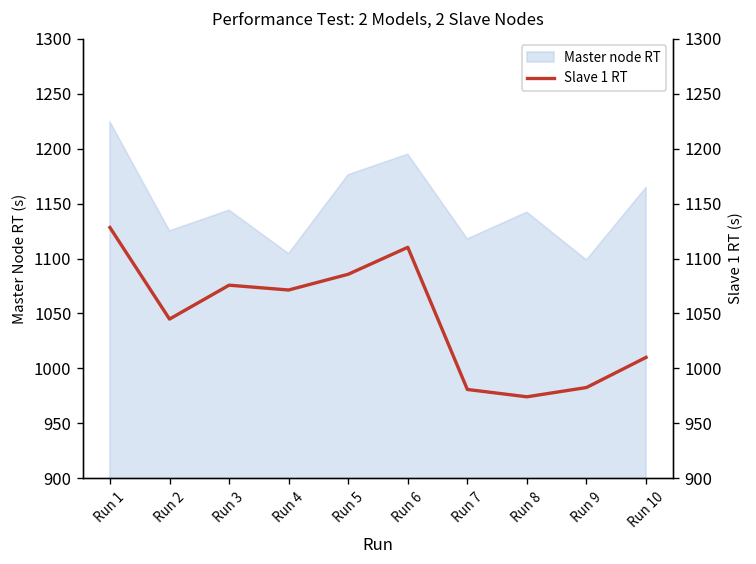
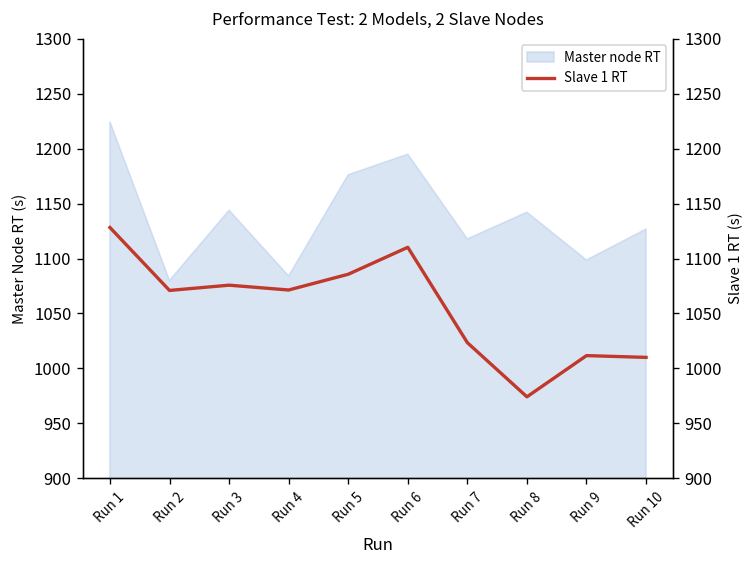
  {
    "Master node RT": {
      "Run 1": 1220,
-     "Run 2": 1130,
+     "Run 2": 1080,
      "Run 3": 1140,
-     "Run 4": 1100,
+     "Run 4": 1080,
      "Run 5": 1180,
      "Run 6": 1190,
      "Run 7": 1120,
      "Run 8": 1140,
      "Run 9": 1100,
-     "Run 10": 1160
+     "Run 10": 1130
    },
    "Slave 1 RT": {
      "Run 1": 1130,
-     "Run 2": 1040,
+     "Run 2": 1070,
      "Run 3": 1080,
      "Run 4": 1070,
      "Run 5": 1090,
      "Run 6": 1110,
-     "Run 7": 980,
+     "Run 7": 1020,
      "Run 8": 970,
-     "Run 9": 980,
+     "Run 9": 1010,
      "Run 10": 1010
    }
  }
